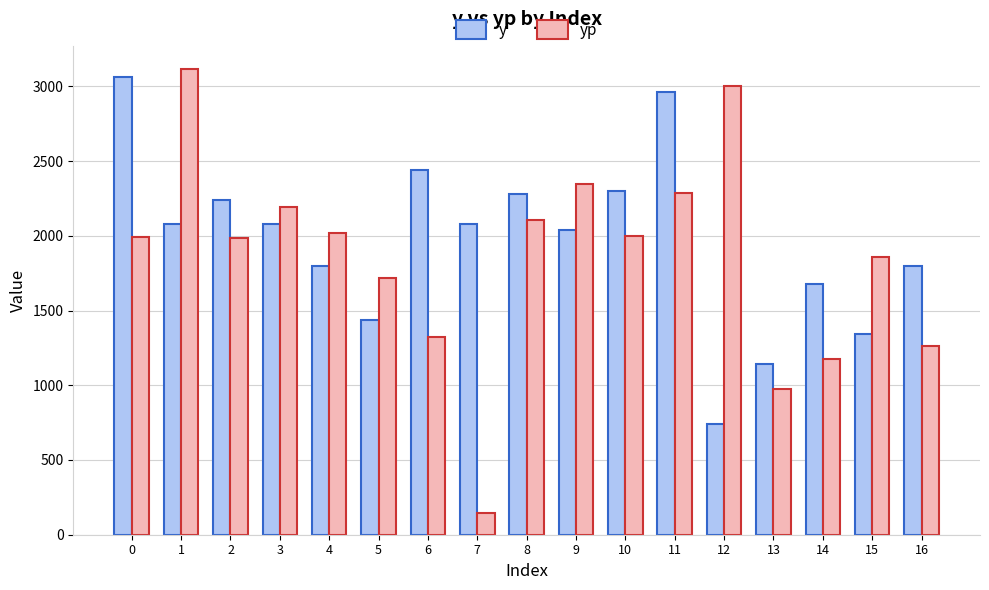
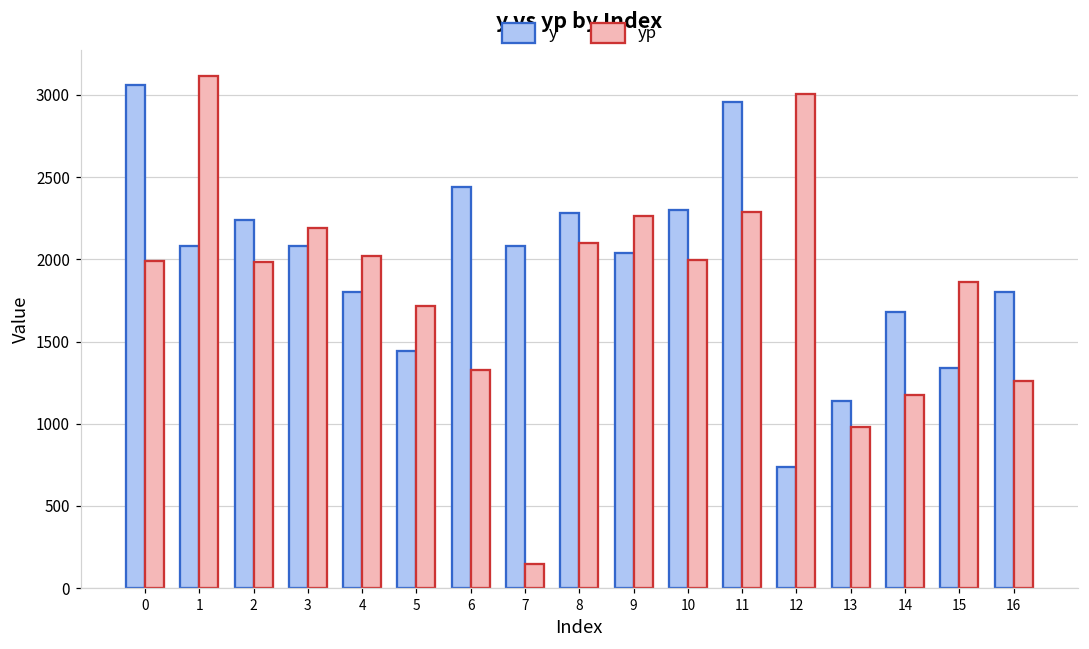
  {
    "y": {
      "0": 3060,
      "1": 2080,
      "2": 2240,
      "3": 2080,
      "4": 1800,
      "5": 1440,
      "6": 2440,
      "7": 2080,
      "8": 2280,
      "9": 2040,
      "10": 2300,
      "11": 2960,
      "12": 740,
      "13": 1140,
      "14": 1680,
      "15": 1340,
      "16": 1800
    },
    "yp": {
      "0": 1990,
      "1": 3120,
      "2": 1980,
      "3": 2190,
      "4": 2020,
      "5": 1720,
      "6": 1330,
      "7": 150,
      "8": 2100,
-     "9": 2340,
+     "9": 2260,
      "10": 2000,
      "11": 2290,
      "12": 3010,
      "13": 980,
      "14": 1170,
      "15": 1860,
      "16": 1260
    }
  }
